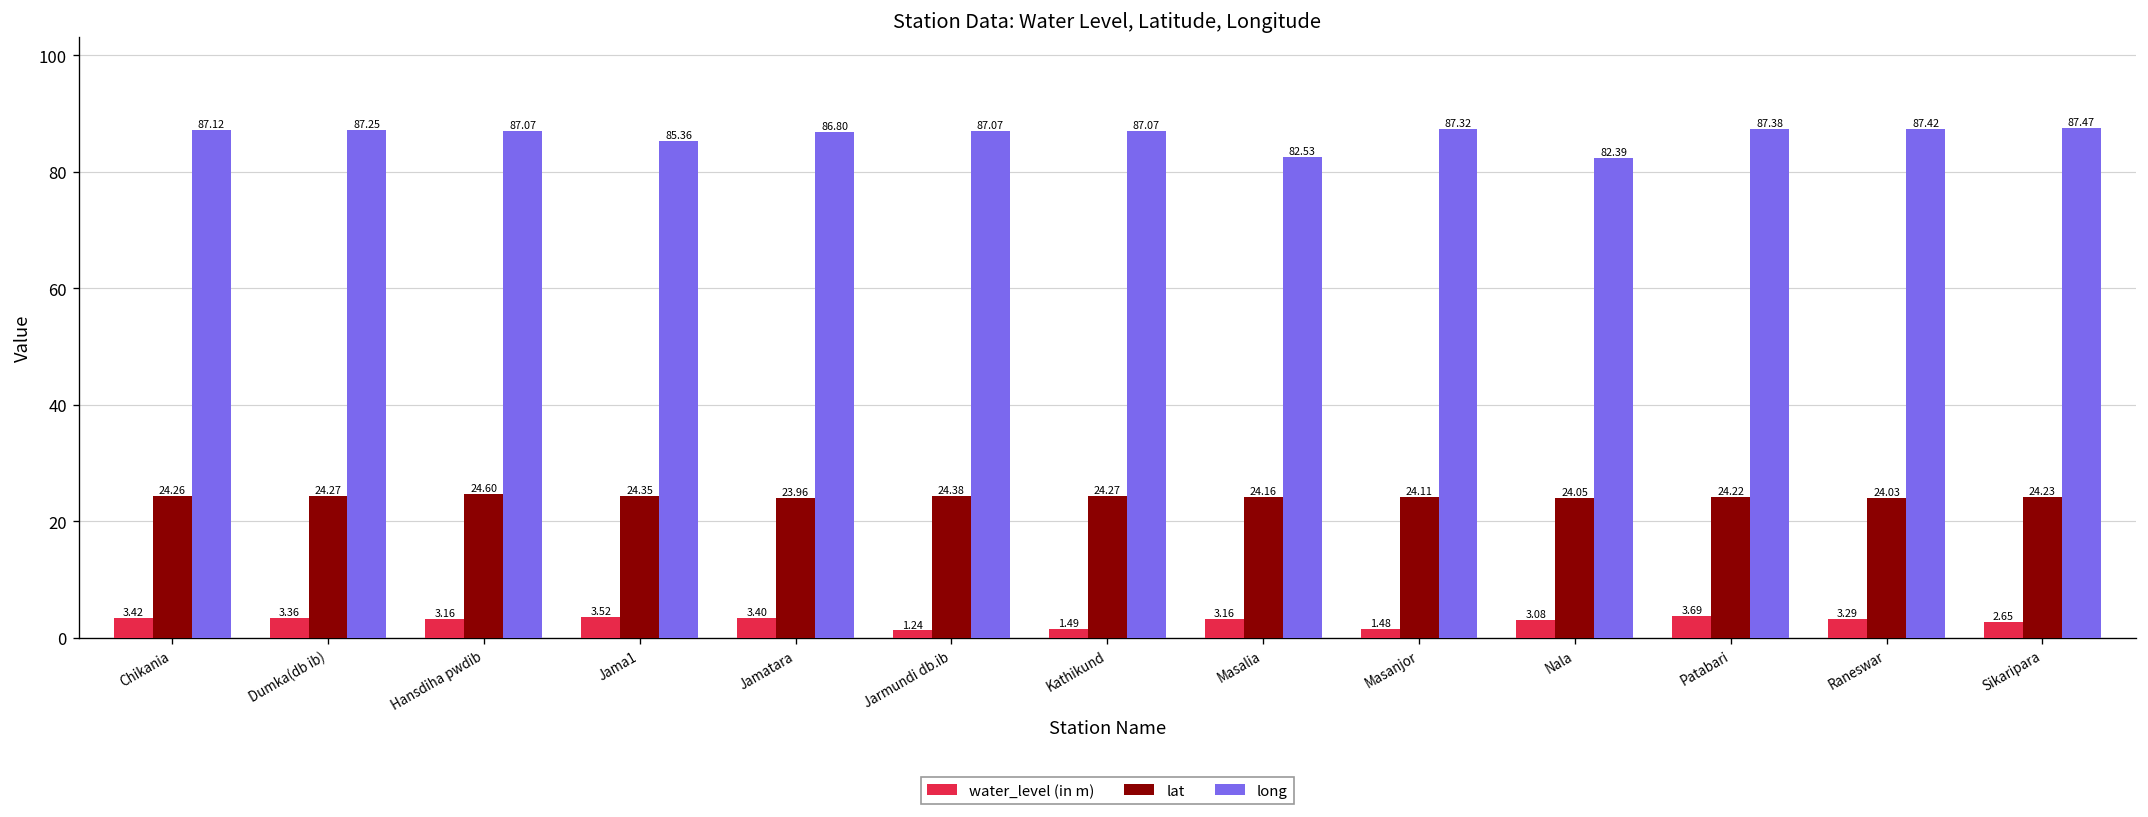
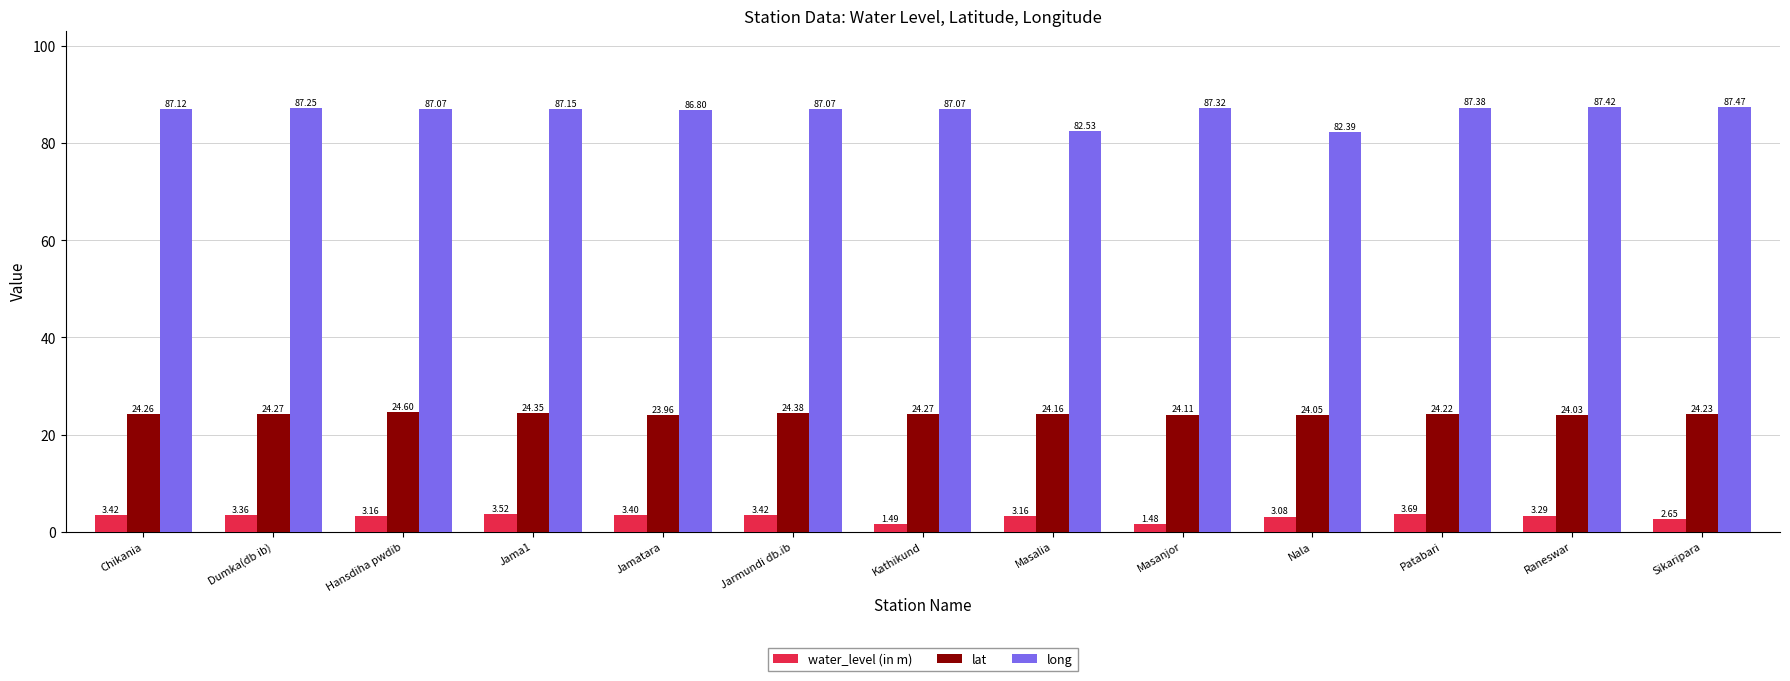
  {
    "water_level (in m)": {
      "Chikania": 3.42,
      "Dumka(db ib)": 3.36,
      "Hansdiha pwdib": 3.16,
      "Jama1": 3.52,
      "Jamatara": 3.40,
-     "Jarmundi db.ib": 1.24,
+     "Jarmundi db.ib": 3.42,
      "Kathikund": 1.49,
      "Masalia": 3.16,
      "Masanjor": 1.48,
      "Nala": 3.08,
      "Patabari": 3.69,
      "Raneswar": 3.29,
      "Sikaripara": 2.65
    },
    "lat": {
      "Chikania": 24.26,
      "Dumka(db ib)": 24.27,
      "Hansdiha pwdib": 24.60,
      "Jama1": 24.35,
      "Jamatara": 23.96,
      "Jarmundi db.ib": 24.38,
      "Kathikund": 24.27,
      "Masalia": 24.16,
      "Masanjor": 24.11,
      "Nala": 24.05,
      "Patabari": 24.22,
      "Raneswar": 24.03,
      "Sikaripara": 24.23
    },
    "long": {
      "Chikania": 87.12,
      "Dumka(db ib)": 87.25,
      "Hansdiha pwdib": 87.07,
-     "Jama1": 85.36,
+     "Jama1": 87.15,
      "Jamatara": 86.80,
      "Jarmundi db.ib": 87.07,
      "Kathikund": 87.07,
      "Masalia": 82.53,
      "Masanjor": 87.32,
      "Nala": 82.39,
      "Patabari": 87.38,
      "Raneswar": 87.42,
      "Sikaripara": 87.47
    }
  }
